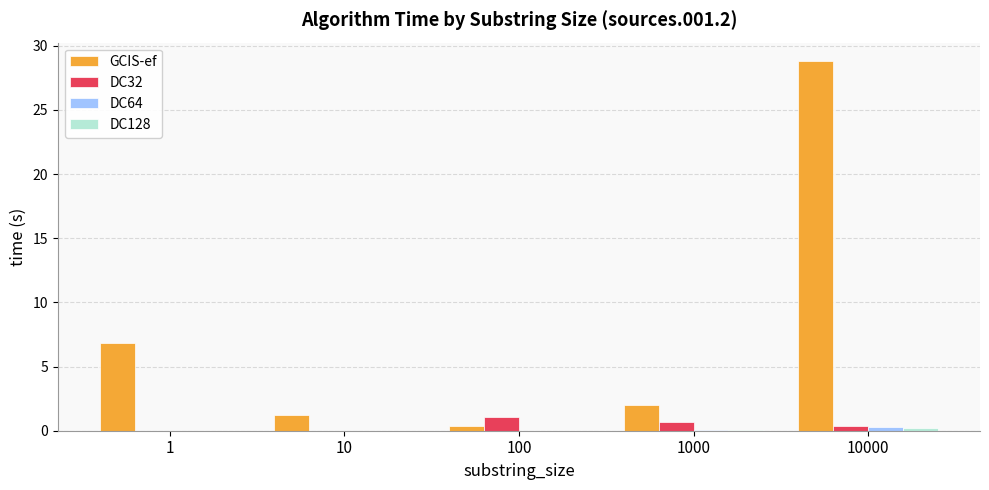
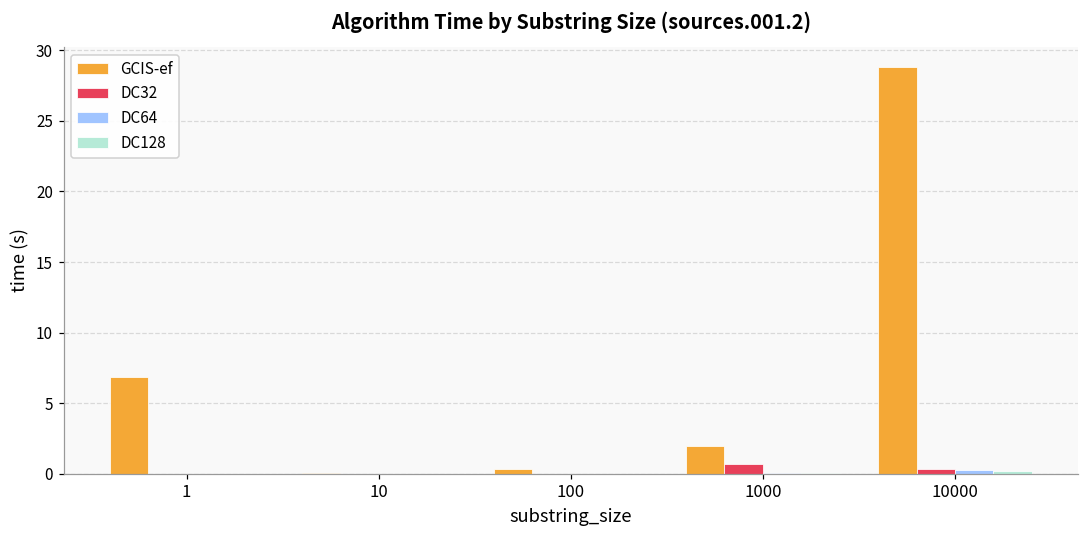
  {
    "GCIS-ef": {
      "1": 6.9,
-     "10": 1.3,
+     "10": 0.1,
      "100": 0.3,
      "1000": 2.0,
      "10000": 28.8
    },
    "DC32": {
-     "100": 1.1,
+     "100": 0.0,
      "1000": 0.7,
      "10000": 0.4
    }
  }
